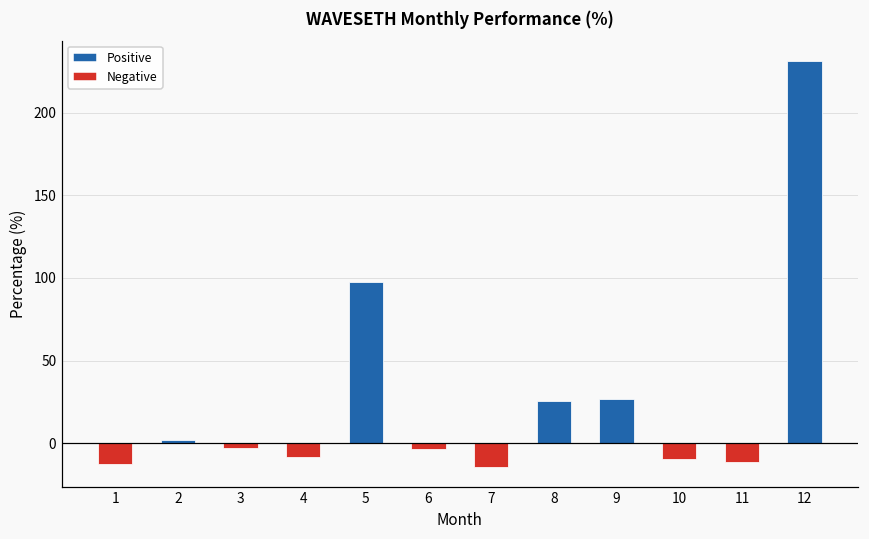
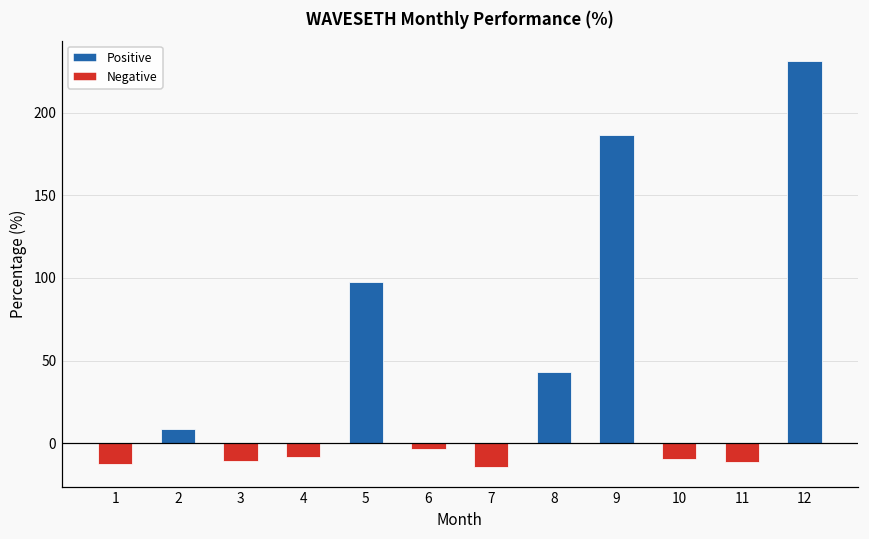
  {
    "1": -13,
-   "2": 2,
-   "3": -3,
+   "2": 8,
+   "3": -11,
    "4": -8,
    "5": 98,
    "6": -4,
    "7": -14,
-   "8": 25,
-   "9": 27,
+   "8": 43,
+   "9": 187,
    "10": -10,
    "11": -11,
    "12": 231
  }
